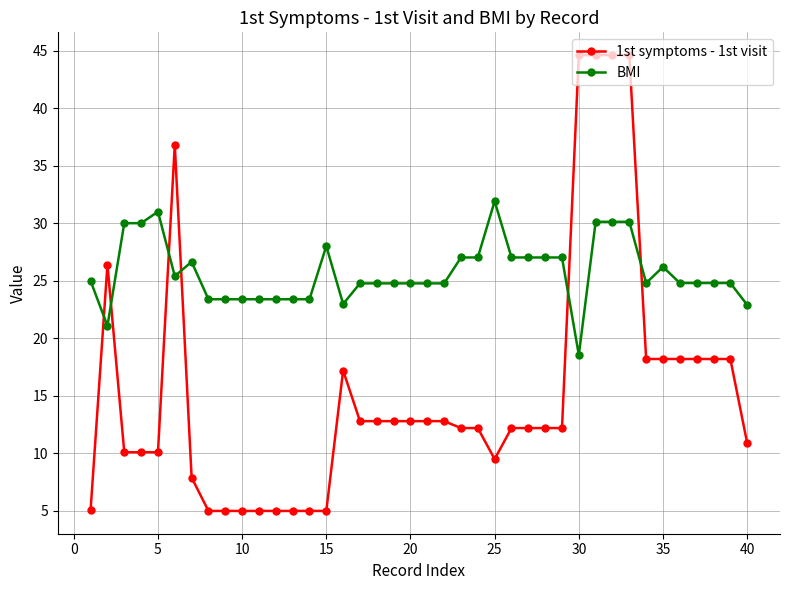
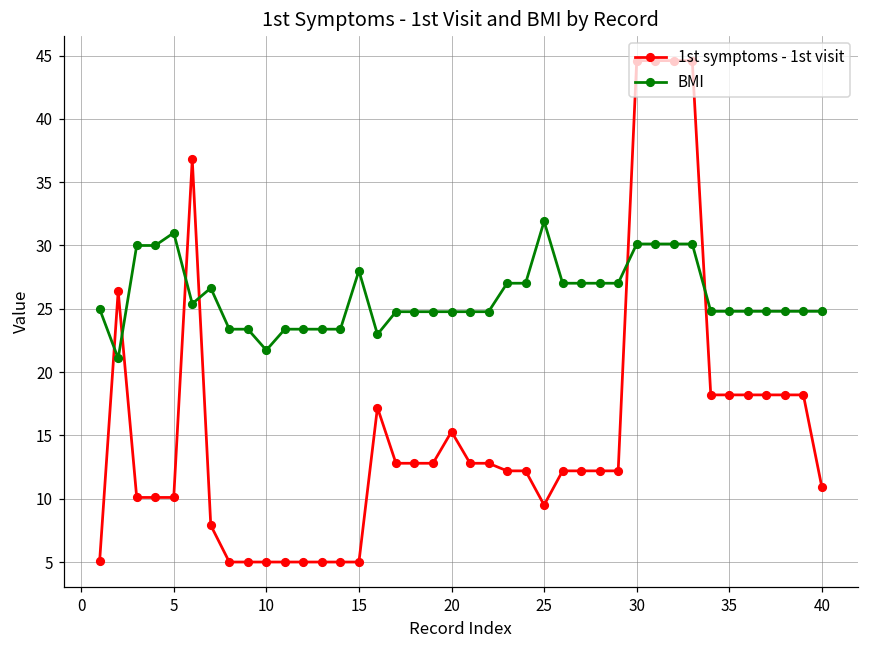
  {
    "1st symptoms - 1st visit": {
      "5": 10.1,
      "10": 5.0,
      "15": 5.0,
-     "20": 12.8,
+     "20": 15.3,
      "25": 9.5,
      "35": 18.2,
      "40": 10.9
    },
    "BMI": {
      "5": 31.0,
-     "10": 23.4,
+     "10": 21.7,
      "15": 28.0,
      "20": 24.8,
      "25": 31.9,
-     "30": 18.6,
-     "35": 26.2,
-     "40": 22.9
+     "30": 30.1,
+     "35": 24.8,
+     "40": 24.8
    }
  }
